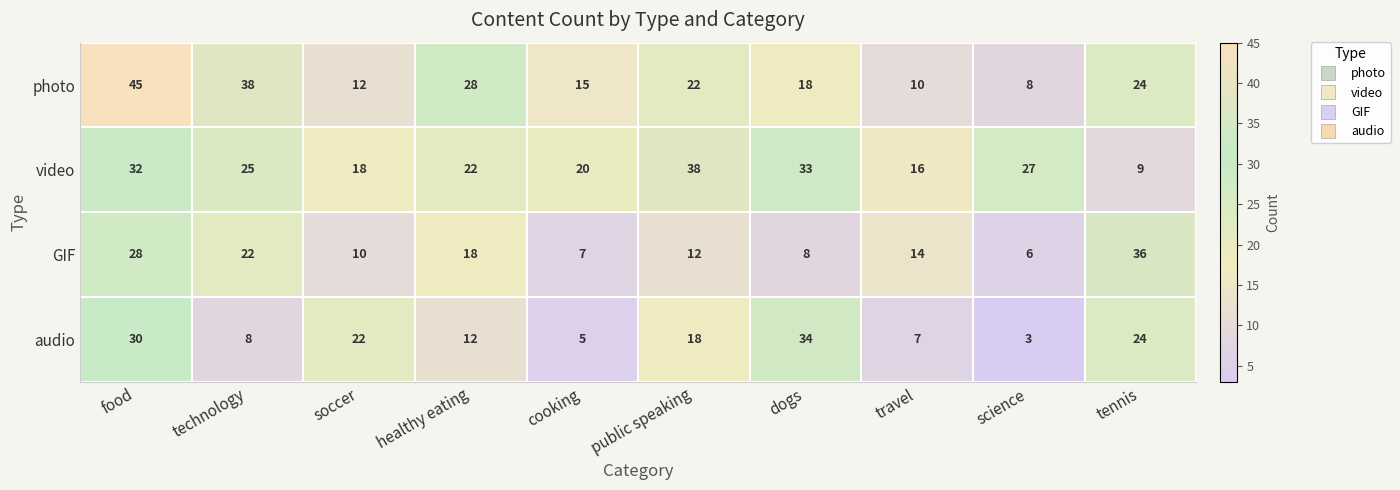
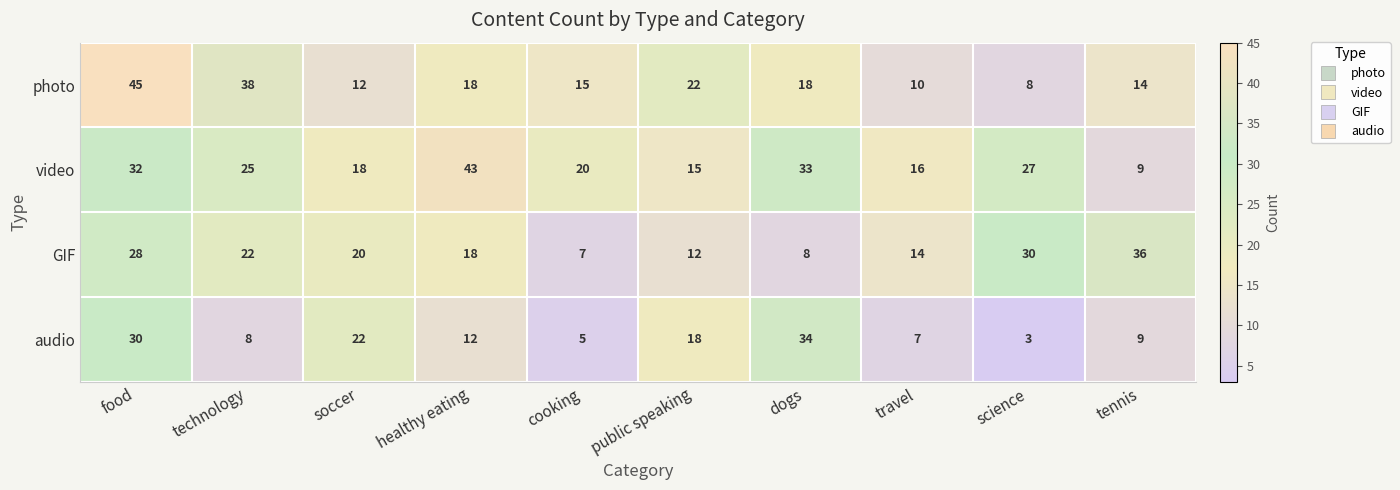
  {
    "photo": {
      "food": 45,
      "technology": 38,
      "soccer": 12,
-     "healthy eating": 28,
+     "healthy eating": 18,
      "cooking": 15,
      "public speaking": 22,
      "dogs": 18,
      "travel": 10,
      "science": 8,
-     "tennis": 24
+     "tennis": 14
    },
    "video": {
      "food": 32,
      "technology": 25,
      "soccer": 18,
-     "healthy eating": 22,
+     "healthy eating": 43,
      "cooking": 20,
-     "public speaking": 38,
+     "public speaking": 15,
      "dogs": 33,
      "travel": 16,
      "science": 27,
      "tennis": 9
    },
    "GIF": {
      "food": 28,
      "technology": 22,
-     "soccer": 10,
+     "soccer": 20,
      "healthy eating": 18,
      "cooking": 7,
      "public speaking": 12,
      "dogs": 8,
      "travel": 14,
-     "science": 6,
+     "science": 30,
      "tennis": 36
    },
    "audio": {
      "food": 30,
      "technology": 8,
      "soccer": 22,
      "healthy eating": 12,
      "cooking": 5,
      "public speaking": 18,
      "dogs": 34,
      "travel": 7,
      "science": 3,
-     "tennis": 24
+     "tennis": 9
    }
  }
